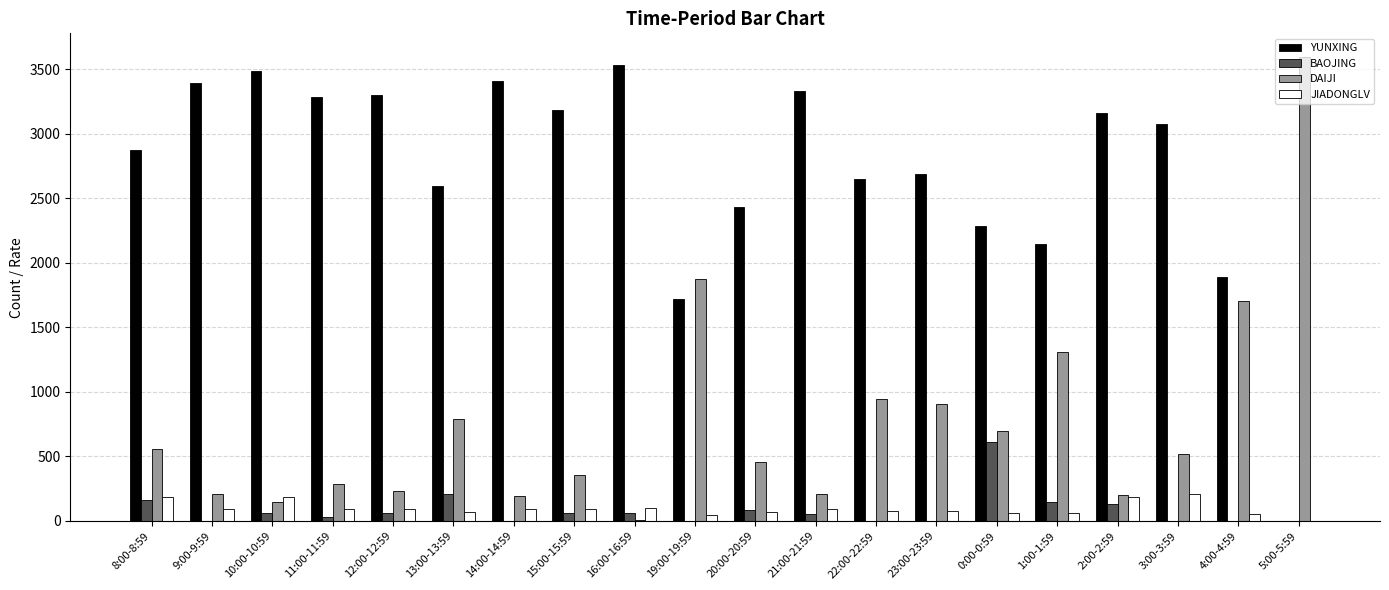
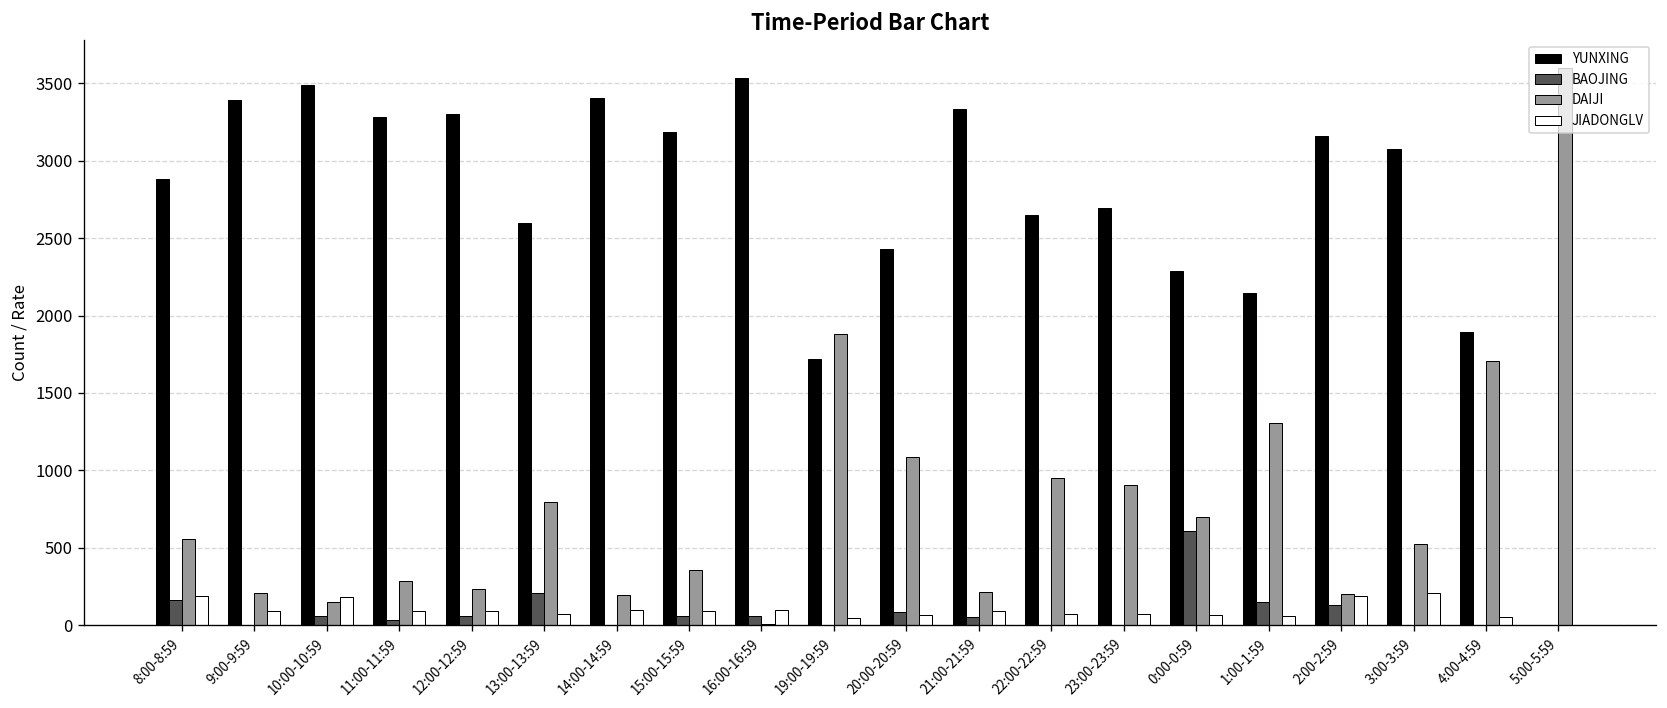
  {
    "YUNXING": {
      "8:00-8:59": 2880,
      "9:00-9:59": 3390,
      "10:00-10:59": 3490,
      "11:00-11:59": 3290,
      "12:00-12:59": 3300,
      "13:00-13:59": 2600,
      "14:00-14:59": 3410,
      "15:00-15:59": 3190,
      "16:00-16:59": 3540,
      "19:00-19:59": 1720,
      "20:00-20:59": 2430,
      "21:00-21:59": 3340,
      "22:00-22:59": 2650,
      "23:00-23:59": 2690,
      "0:00-0:59": 2290,
      "1:00-1:59": 2150,
      "2:00-2:59": 3160,
      "3:00-3:59": 3080,
      "4:00-4:59": 1890,
      "5:00-5:59": 0
    },
    "BAOJING": {
      "8:00-8:59": 160,
      "9:00-9:59": 0,
      "10:00-10:59": 60,
      "11:00-11:59": 30,
      "12:00-12:59": 60,
      "13:00-13:59": 210,
      "14:00-14:59": 0,
      "15:00-15:59": 60,
      "16:00-16:59": 60,
      "19:00-19:59": 0,
      "20:00-20:59": 80,
      "21:00-21:59": 50,
      "22:00-22:59": 0,
      "23:00-23:59": 0,
      "0:00-0:59": 610,
      "1:00-1:59": 150,
      "2:00-2:59": 130,
      "3:00-3:59": 0,
      "4:00-4:59": 0,
      "5:00-5:59": 0
    },
    "DAIJI": {
      "8:00-8:59": 560,
      "9:00-9:59": 210,
      "10:00-10:59": 150,
      "11:00-11:59": 280,
      "12:00-12:59": 240,
      "13:00-13:59": 790,
      "14:00-14:59": 190,
      "15:00-15:59": 350,
      "19:00-19:59": 1880,
-     "20:00-20:59": 460,
+     "20:00-20:59": 1080,
      "21:00-21:59": 210,
      "22:00-22:59": 950,
      "23:00-23:59": 910,
      "0:00-0:59": 700,
      "1:00-1:59": 1310,
      "2:00-2:59": 200,
      "3:00-3:59": 520,
      "4:00-4:59": 1710
    },
    "JIADONGLV": {
      "8:00-8:59": 190,
      "9:00-9:59": 90,
      "10:00-10:59": 180,
      "11:00-11:59": 90,
      "12:00-12:59": 90,
      "13:00-13:59": 70,
      "14:00-14:59": 100,
      "15:00-15:59": 90,
      "16:00-16:59": 100,
      "19:00-19:59": 50,
      "20:00-20:59": 70,
      "21:00-21:59": 90,
      "22:00-22:59": 70,
      "23:00-23:59": 80,
      "0:00-0:59": 60,
      "1:00-1:59": 60,
      "2:00-2:59": 190,
      "3:00-3:59": 210,
      "4:00-4:59": 50,
      "5:00-5:59": 0
    }
  }
